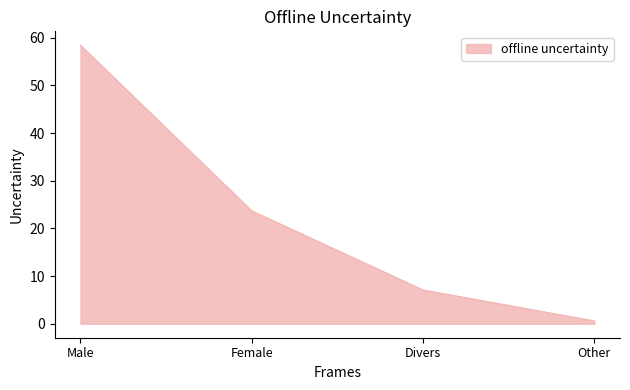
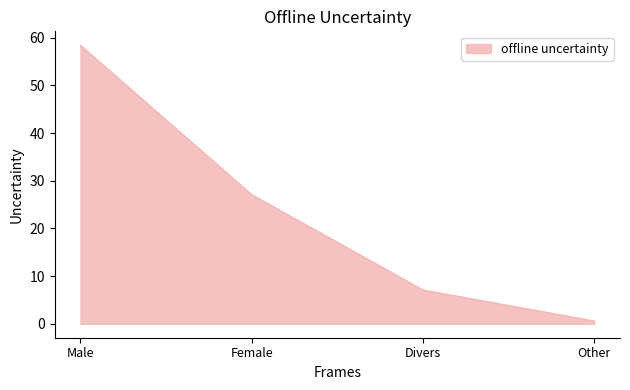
  {
    "Male": 58,
-   "Female": 24,
+   "Female": 27,
    "Divers": 7,
    "Other": 1
  }
